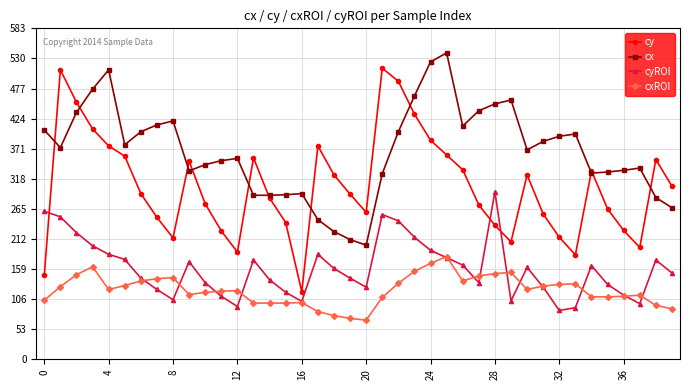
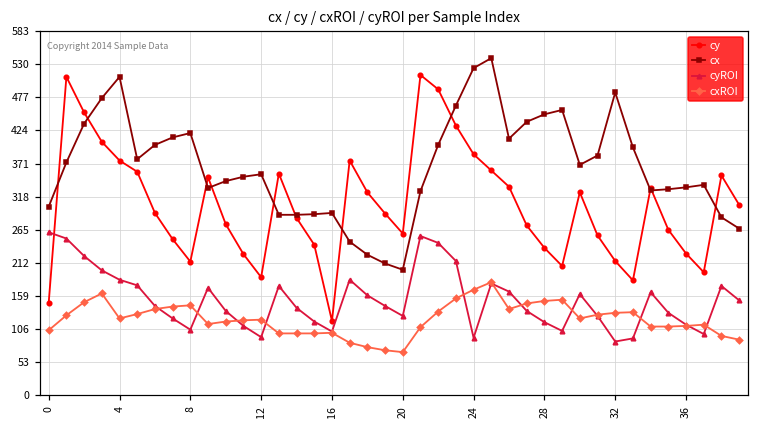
  {
    "cy": {
      "0": 150,
      "4": 380,
      "8": 210,
      "12": 190,
      "16": 120,
      "20": 260,
      "24": 390,
      "28": 240,
      "32": 220,
      "36": 230
    },
    "cx": {
-     "0": 400,
+     "0": 300,
      "8": 420,
      "12": 350,
      "16": 290,
      "20": 200,
      "24": 520,
      "28": 450,
-     "32": 390,
+     "32": 490,
      "36": 330
    },
    "cyROI": {
      "0": 260,
      "4": 190,
      "8": 110,
      "12": 90,
      "20": 130,
-     "24": 190,
-     "28": 300,
+     "24": 90,
+     "28": 120,
      "32": 90
    },
    "cxROI": {
      "0": 100,
      "4": 120,
      "8": 140,
      "12": 120,
      "20": 70,
      "24": 170,
      "28": 150,
      "32": 130
    }
  }
